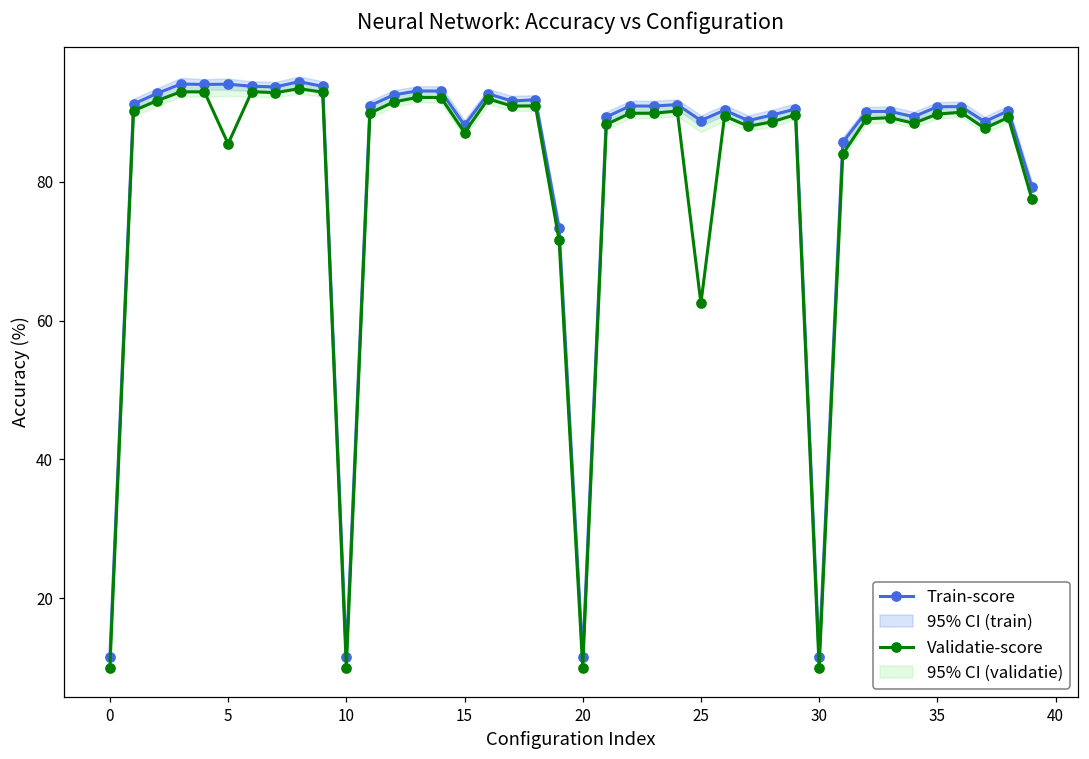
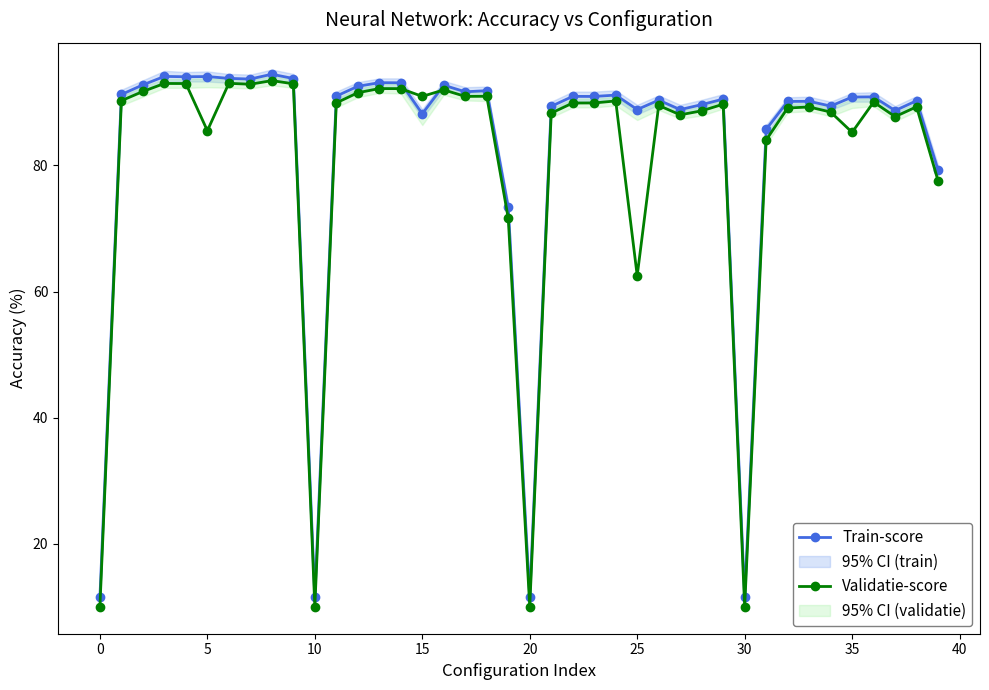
  {
    "Validatie-score": {
      "5": 86,
-     "15": 87,
+     "15": 91,
      "25": 63,
-     "35": 90
+     "35": 85
    }
  }
